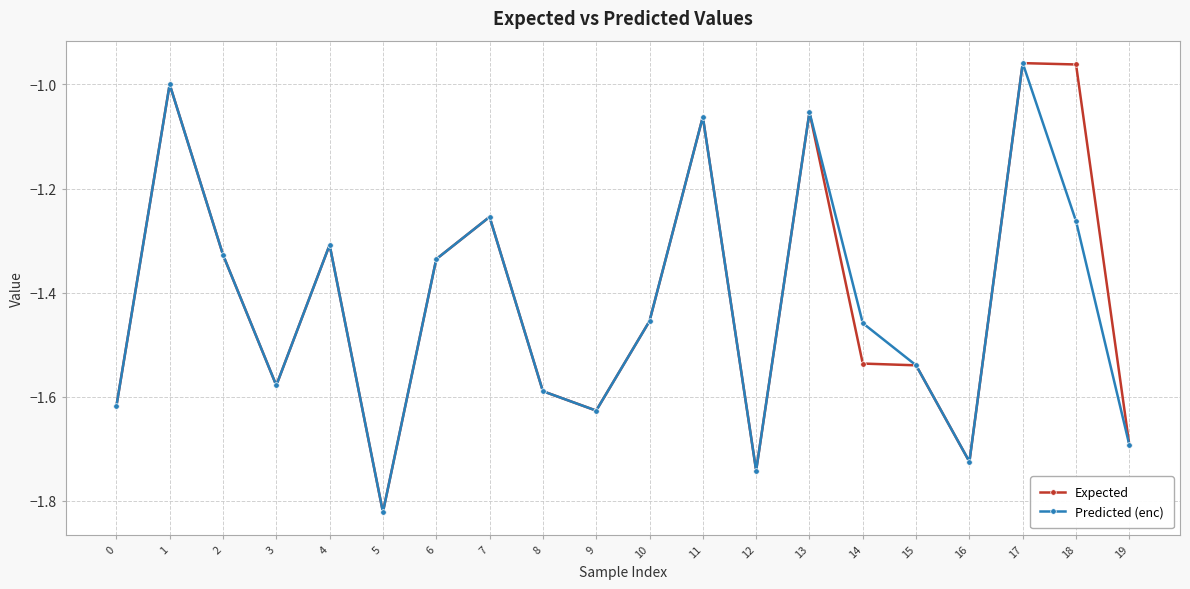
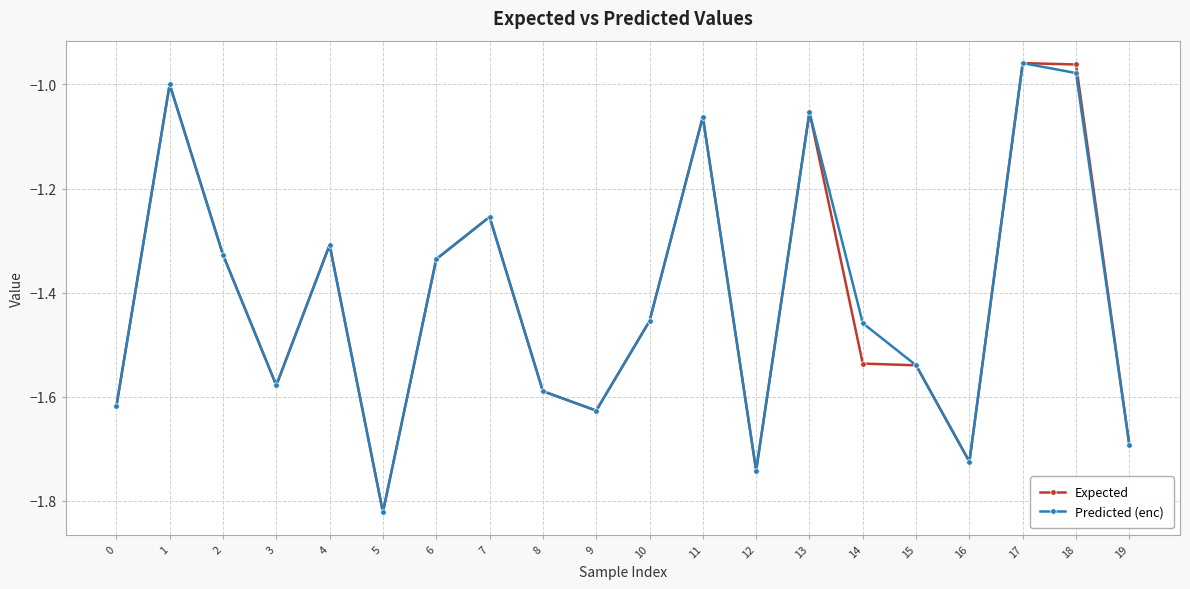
  {
    "Expected": {
      "14": -1.54,
      "18": -0.96
    },
    "Predicted (enc)": {
      "14": -1.46,
-     "18": -1.26
+     "18": -0.98
    }
  }
